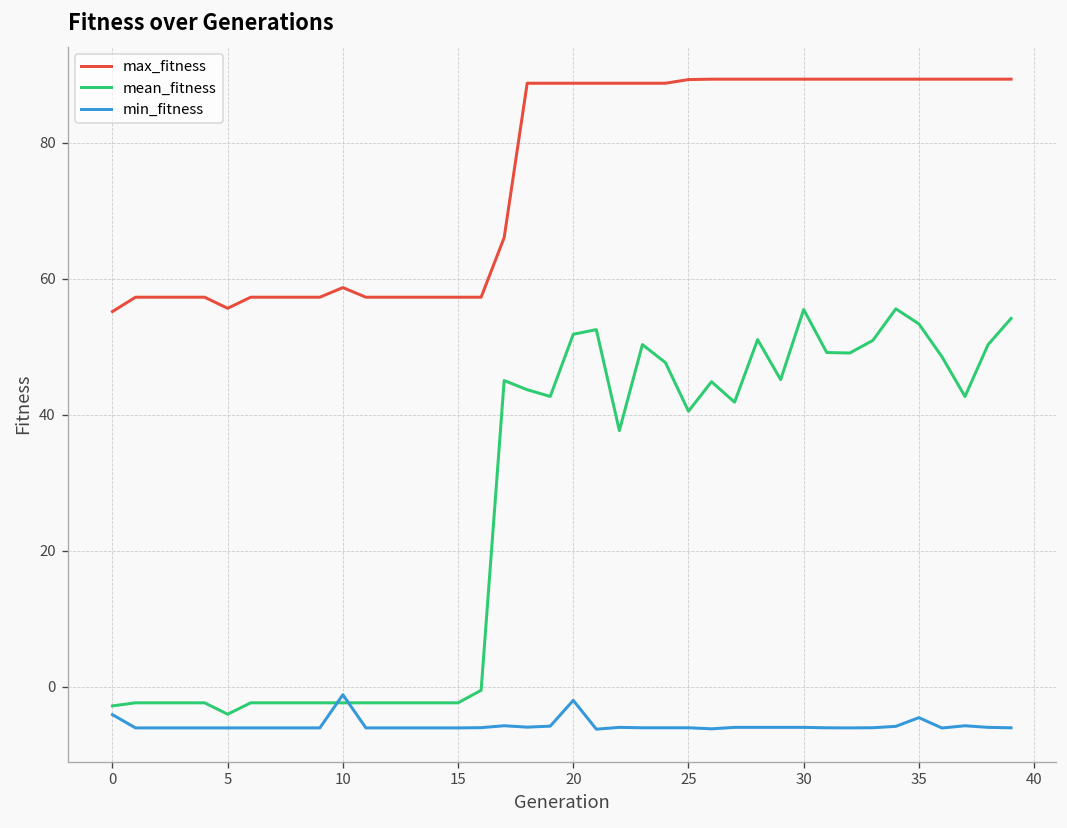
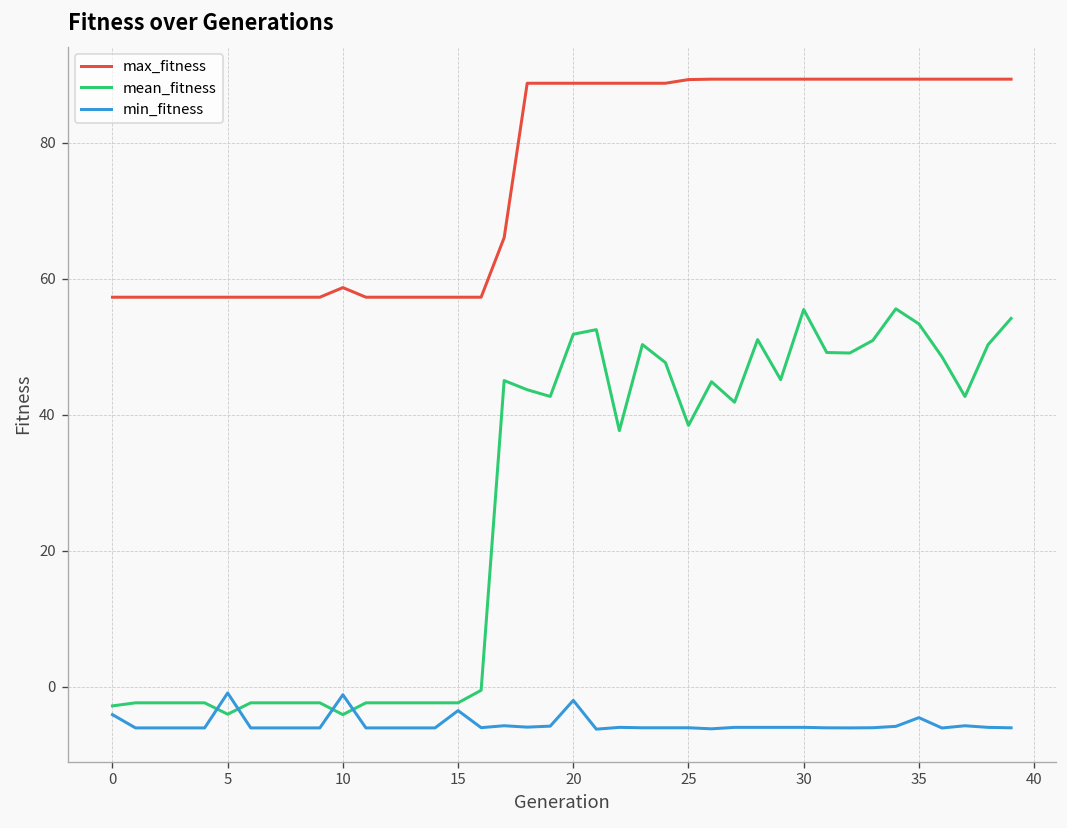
  {
    "max_fitness": {
-     "0": 55,
-     "5": 56,
+     "0": 57,
+     "5": 57,
      "10": 59,
      "15": 57,
      "20": 89,
      "25": 89,
      "30": 89,
      "35": 89
    },
    "mean_fitness": {
      "0": -3,
      "5": -4,
-     "10": -2,
+     "10": -4,
      "15": -2,
      "20": 52,
-     "25": 40,
+     "25": 38,
      "30": 55,
      "35": 53
    },
    "min_fitness": {
      "0": -4,
-     "5": -6,
+     "5": -1,
      "10": -1,
-     "15": -6,
+     "15": -4,
      "20": -2,
      "25": -6,
      "30": -6,
      "35": -5
    }
  }
